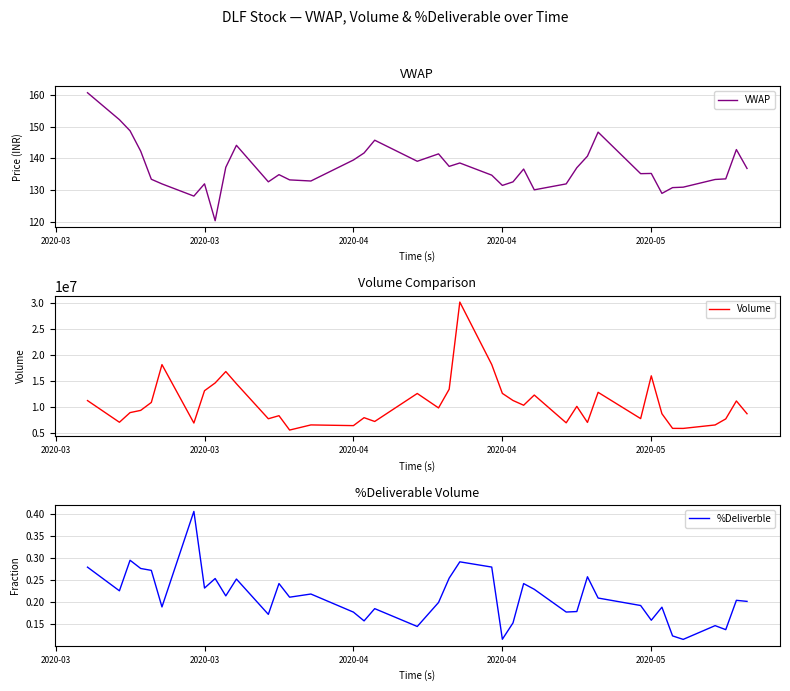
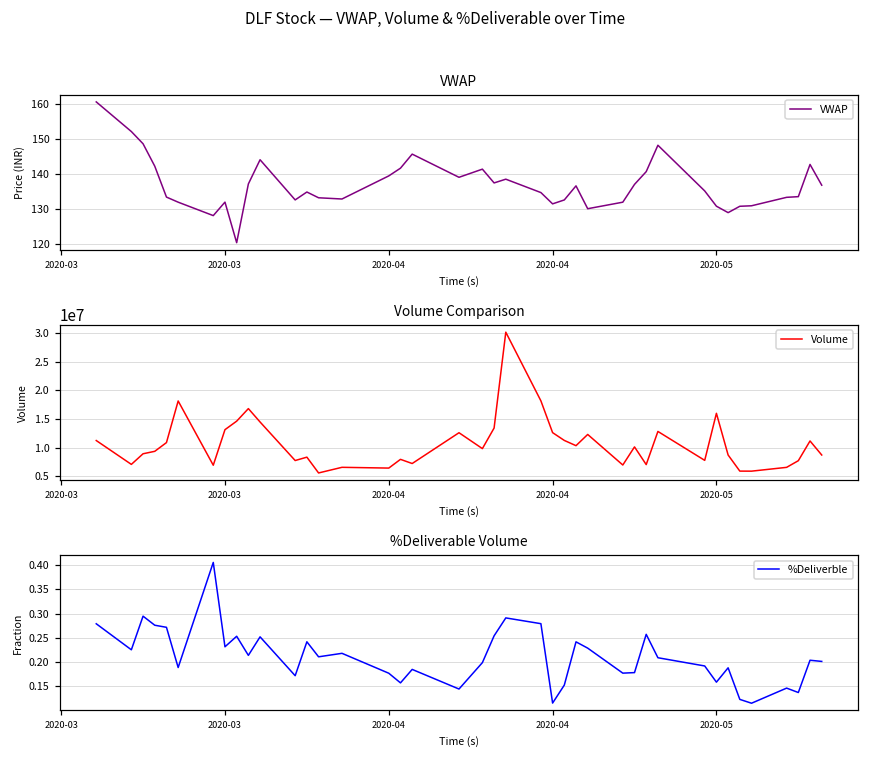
  {
    "VWAP": {
      "2020-03": 132,
-     "2020-05": 135
+     "2020-05": 131
    },
    "Volume Comparison": {
      "2020-03": 13000000,
      "2020-05": 16000000
    },
    "%Deliverable Volume": {
      "2020-03": 0.23,
      "2020-05": 0.16
    }
  }
